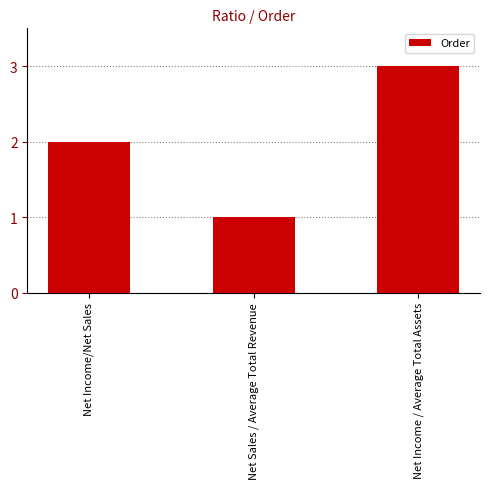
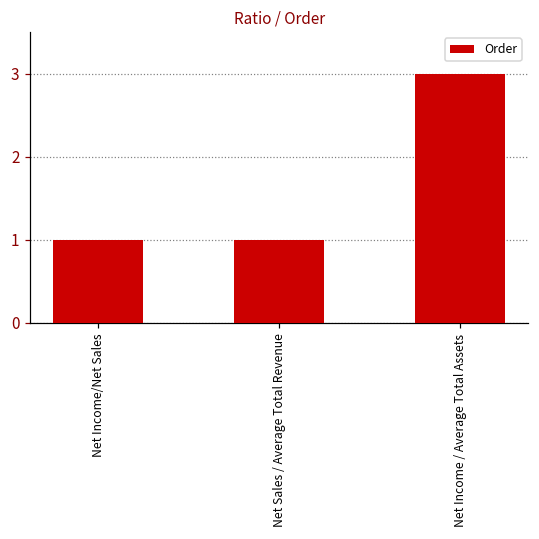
  {
-   "Net Income/Net Sales": 2,
+   "Net Income/Net Sales": 1,
    "Net Sales / Average Total Revenue": 1,
    "Net Income / Average Total Assets": 3
  }
